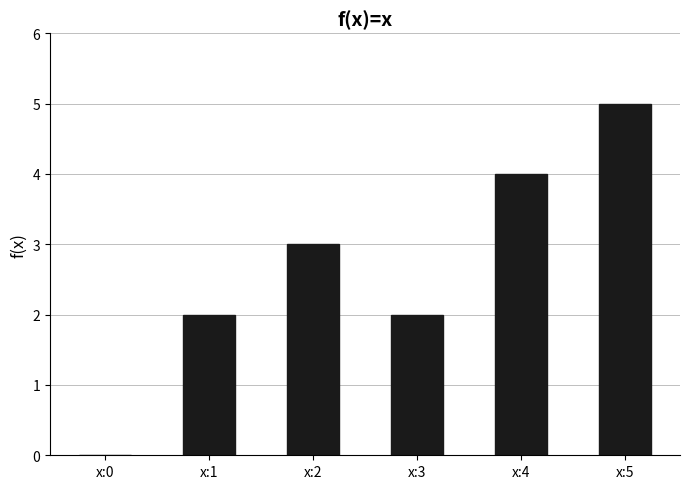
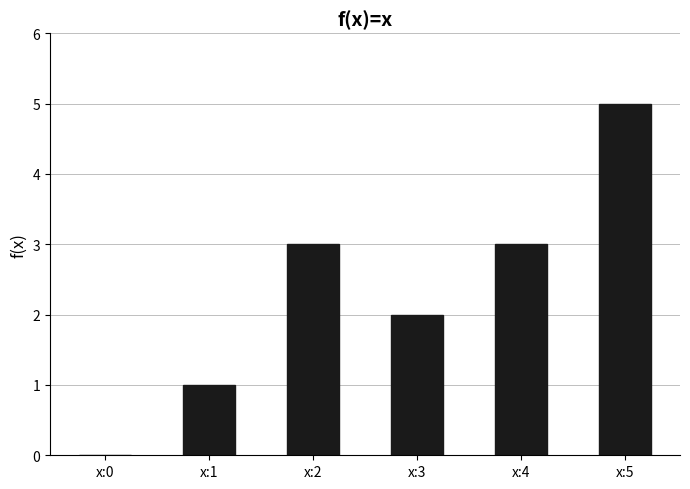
  {
    "x:0": 0,
-   "x:1": 2,
+   "x:1": 1,
    "x:2": 3,
    "x:3": 2,
-   "x:4": 4,
+   "x:4": 3,
    "x:5": 5
  }
